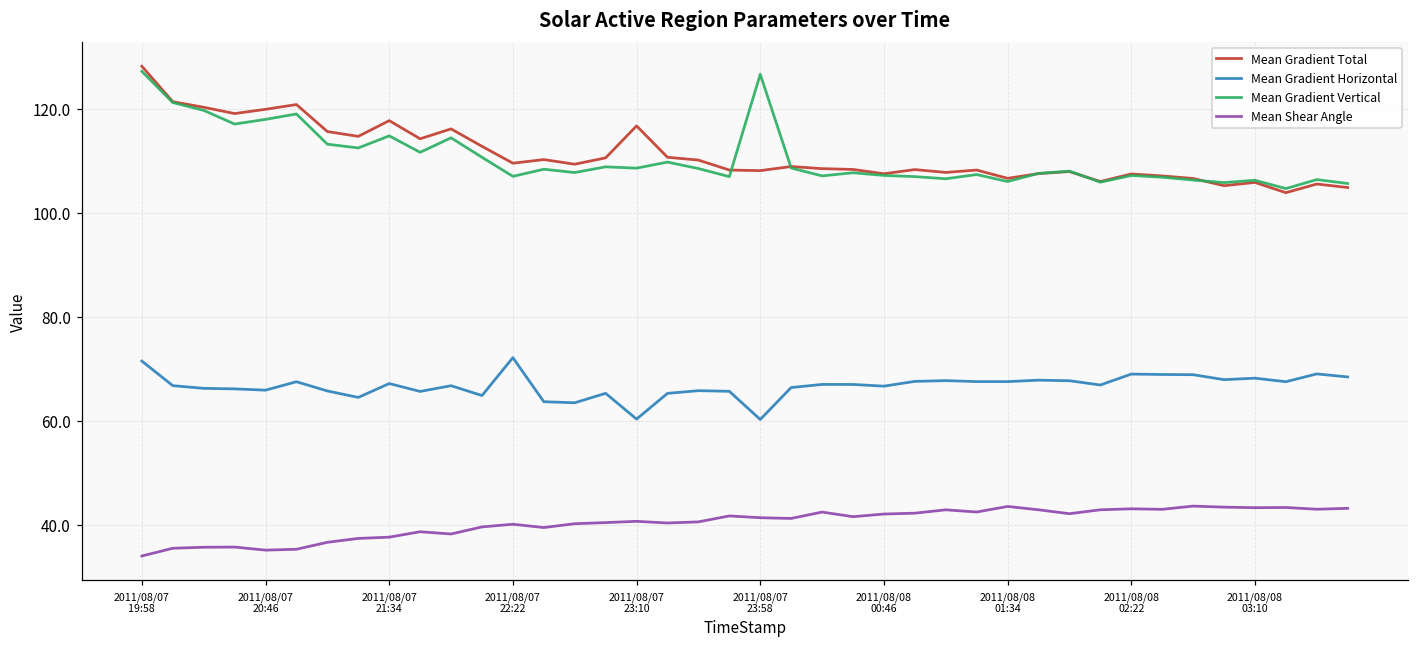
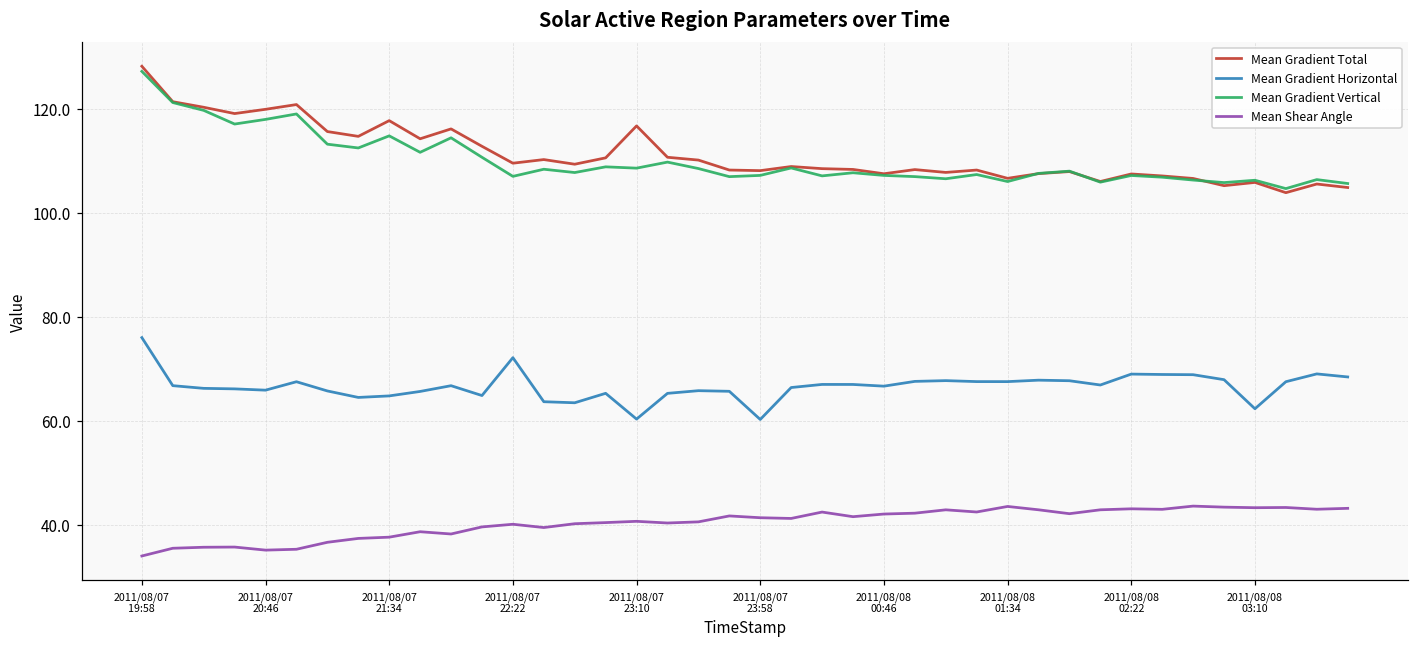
  {
    "Mean Gradient Total": {
      "2011/08/07 19:58": 128,
      "2011/08/07 20:46": 120,
      "2011/08/07 21:34": 118,
      "2011/08/07 22:22": 109,
      "2011/08/07 23:10": 117,
      "2011/08/07 23:58": 108,
      "2011/08/08 01:34": 107
    },
    "Mean Gradient Horizontal": {
-     "2011/08/07 19:58": 71,
+     "2011/08/07 19:58": 76,
      "2011/08/07 20:46": 66,
-     "2011/08/07 21:34": 67,
+     "2011/08/07 21:34": 65,
      "2011/08/07 22:22": 72,
      "2011/08/07 23:10": 60,
      "2011/08/07 23:58": 60,
      "2011/08/08 00:46": 67,
      "2011/08/08 01:34": 68,
      "2011/08/08 02:22": 69,
-     "2011/08/08 03:10": 68
+     "2011/08/08 03:10": 62
    },
    "Mean Gradient Vertical": {
      "2011/08/07 19:58": 127,
      "2011/08/07 20:46": 118,
      "2011/08/07 21:34": 115,
      "2011/08/07 22:22": 107,
      "2011/08/07 23:10": 109,
-     "2011/08/07 23:58": 127,
+     "2011/08/07 23:58": 107,
      "2011/08/08 01:34": 106
    },
    "Mean Shear Angle": {
      "2011/08/07 19:58": 34,
      "2011/08/07 20:46": 35,
      "2011/08/07 21:34": 38,
      "2011/08/07 22:22": 40,
      "2011/08/07 23:10": 41,
      "2011/08/07 23:58": 41,
      "2011/08/08 00:46": 42,
      "2011/08/08 01:34": 44,
      "2011/08/08 02:22": 43,
      "2011/08/08 03:10": 43
    }
  }
